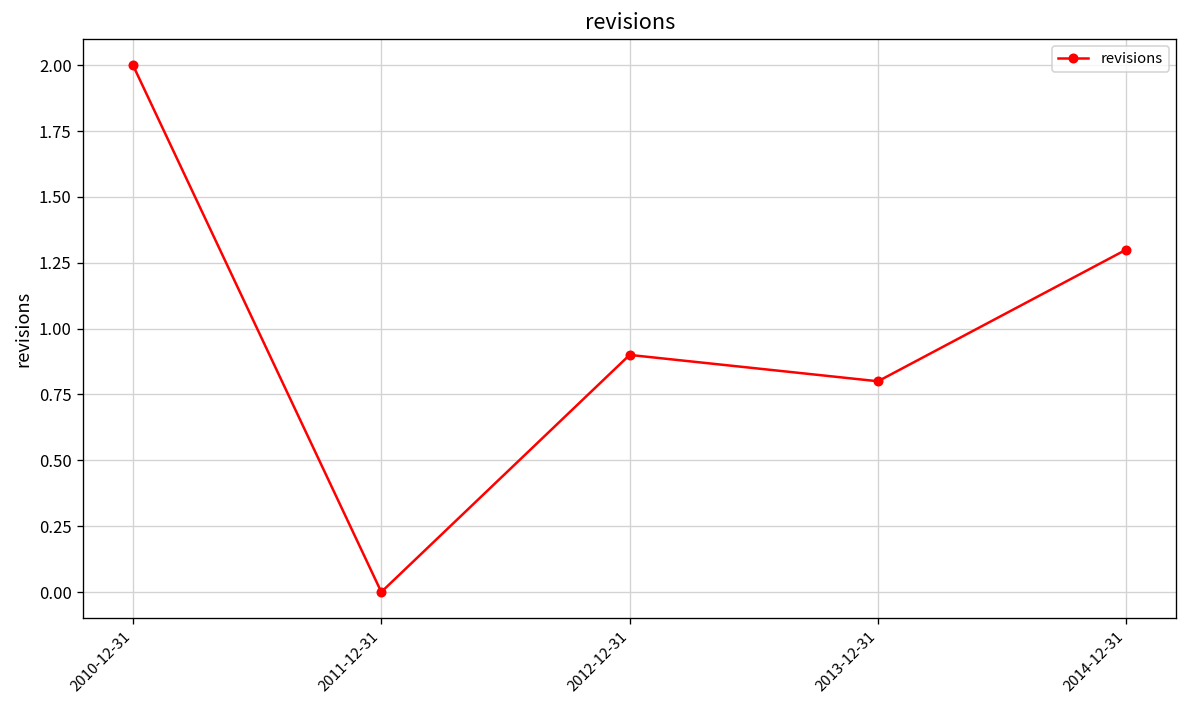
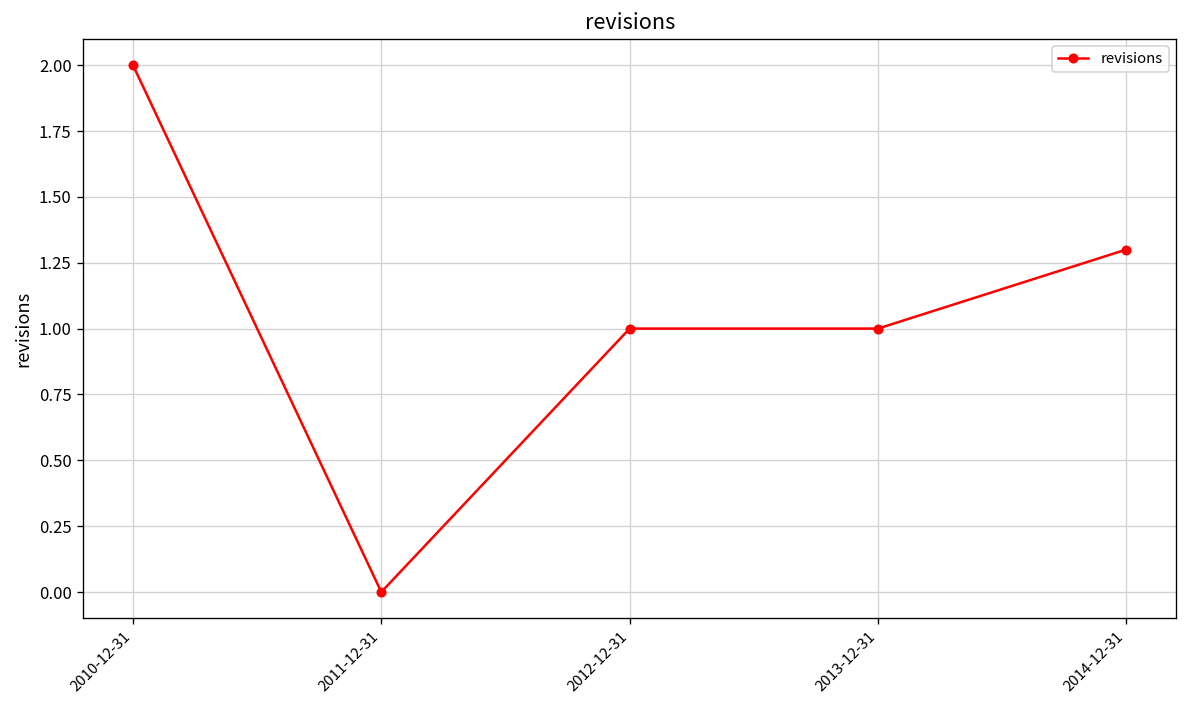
  {
    "2010-12-31": 2.0,
    "2011-12-31": 0.0,
-   "2012-12-31": 0.9,
-   "2013-12-31": 0.8,
+   "2012-12-31": 1.0,
+   "2013-12-31": 1.0,
    "2014-12-31": 1.3
  }
